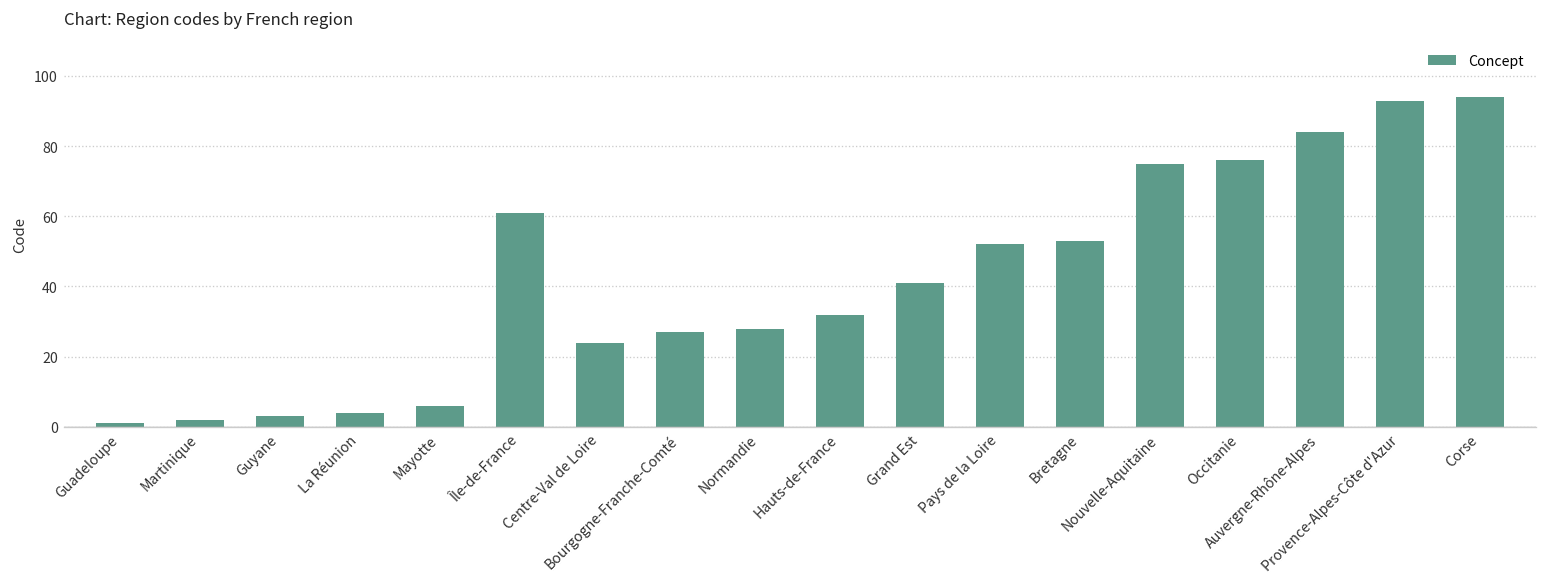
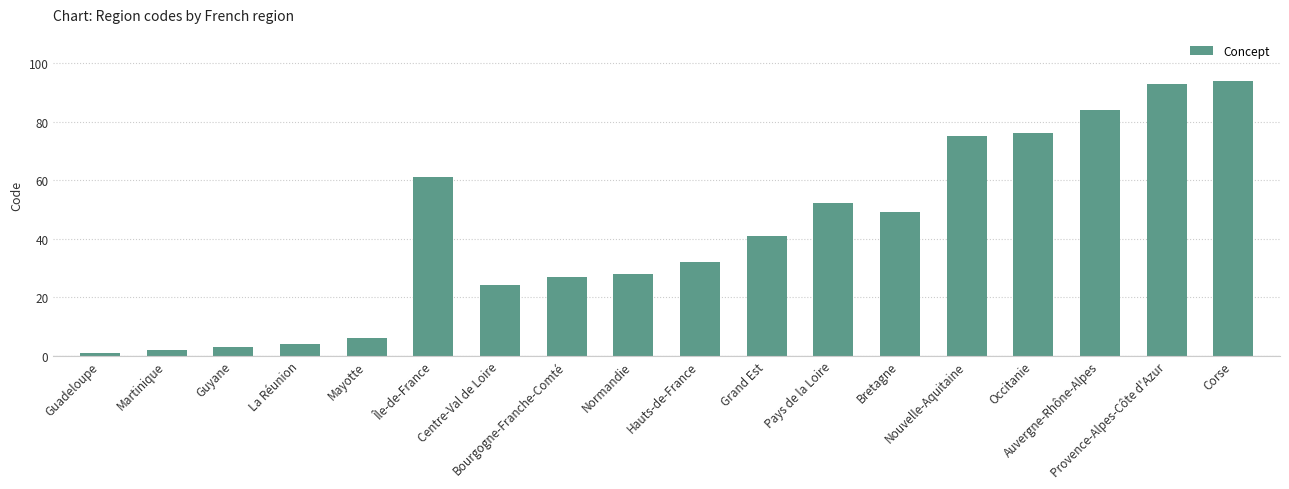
  {
    "Guadeloupe": 1,
    "Martinique": 2,
    "Guyane": 3,
    "La Réunion": 4,
    "Mayotte": 6,
    "Île-de-France": 61,
    "Centre-Val de Loire": 24,
    "Bourgogne-Franche-Comté": 27,
    "Normandie": 28,
    "Hauts-de-France": 32,
    "Grand Est": 41,
    "Pays de la Loire": 52,
-   "Bretagne": 53,
+   "Bretagne": 49,
    "Nouvelle-Aquitaine": 75,
    "Occitanie": 76,
    "Auvergne-Rhône-Alpes": 84,
    "Provence-Alpes-Côte d'Azur": 93,
    "Corse": 94
  }
